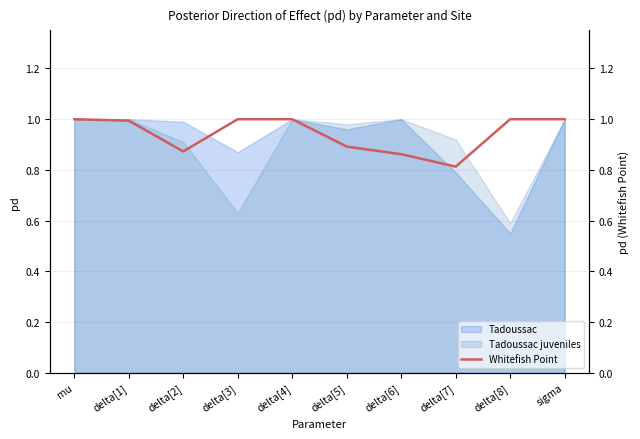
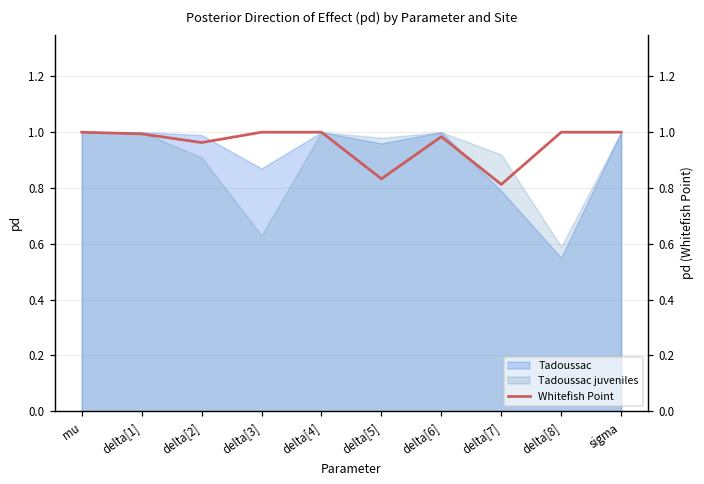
  {
    "Whitefish Point": {
      "mu": 1.00,
      "delta[1]": 0.99,
-     "delta[2]": 0.87,
+     "delta[2]": 0.96,
      "delta[3]": 1.00,
      "delta[4]": 1.00,
-     "delta[5]": 0.89,
-     "delta[6]": 0.86,
+     "delta[5]": 0.83,
+     "delta[6]": 0.98,
      "delta[7]": 0.81,
      "delta[8]": 1.00,
      "sigma": 1.00
    }
  }
